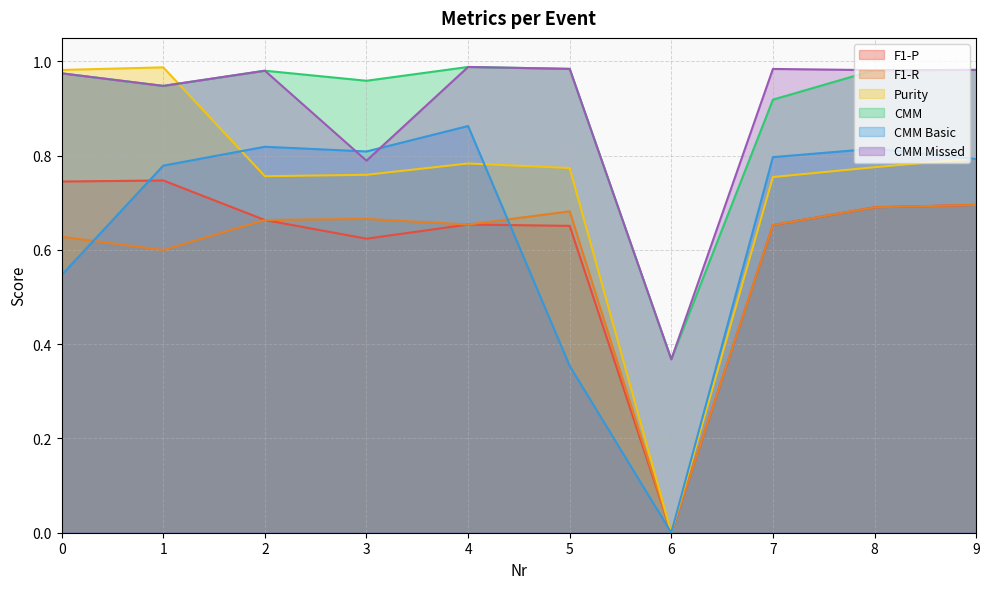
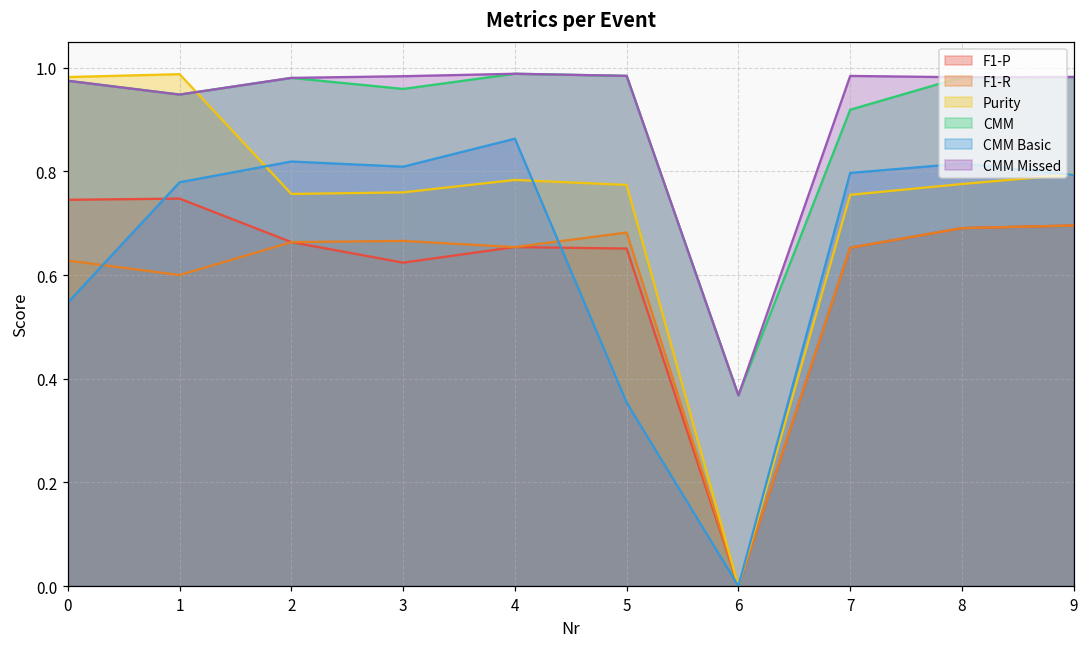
  {
    "CMM": {
      "3": 0.96,
      "7": 0.92
    },
    "CMM Basic": {
      "0": 0.55,
      "1": 0.78,
      "2": 0.82,
      "3": 0.81,
      "4": 0.86,
      "5": 0.35,
      "7": 0.80
    },
    "CMM Missed": {
-     "3": 0.79,
+     "3": 0.98,
      "7": 0.98
    }
  }
